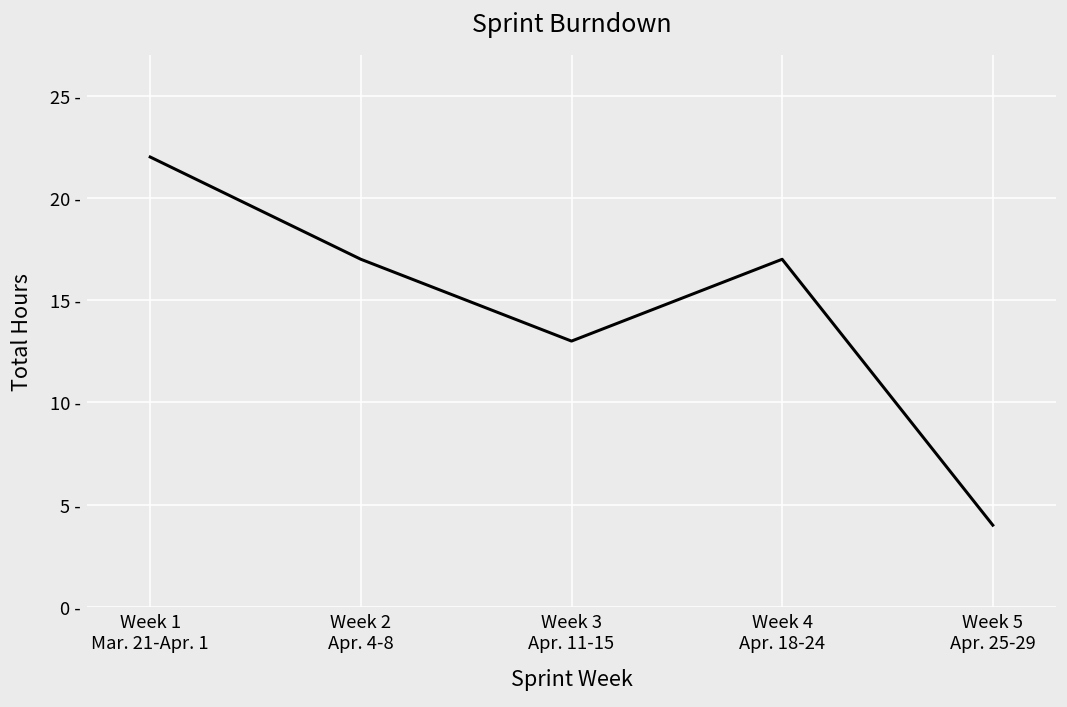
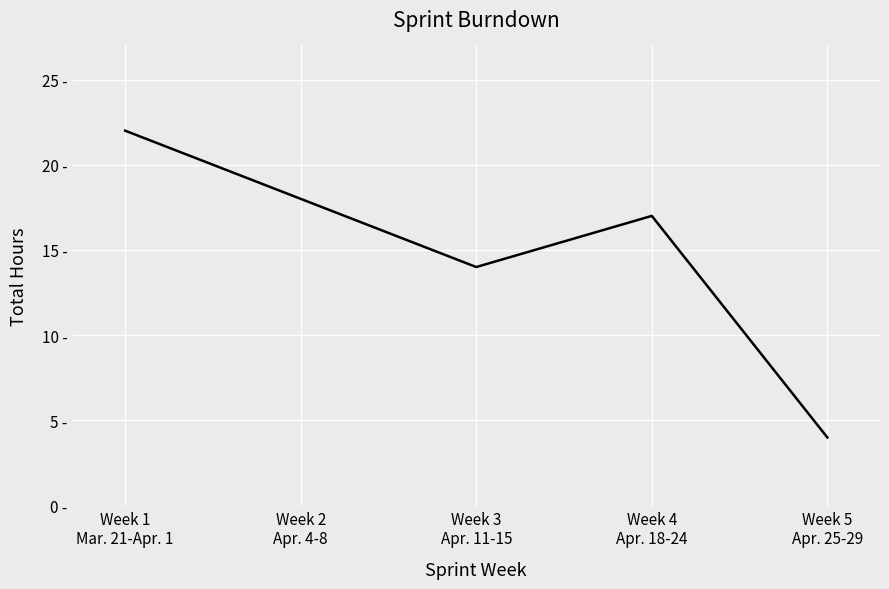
  {
    "Week 1 Mar. 21-Apr. 1": "22 -",
-   "Week 2 Apr. 4-8": "17 -",
-   "Week 3 Apr. 11-15": "13 -",
+   "Week 2 Apr. 4-8": "18 -",
+   "Week 3 Apr. 11-15": "14 -",
    "Week 4 Apr. 18-24": "17 -",
    "Week 5 Apr. 25-29": "4 -"
  }
